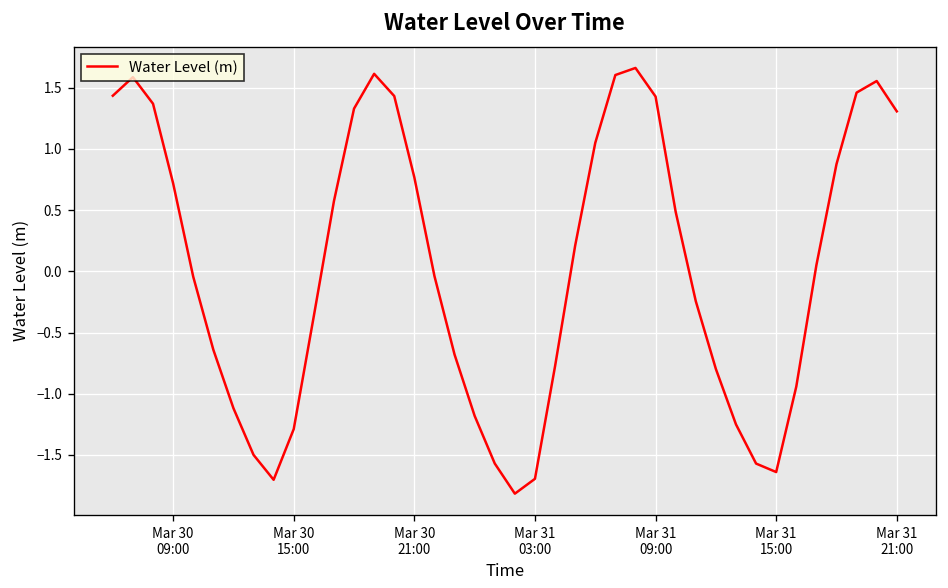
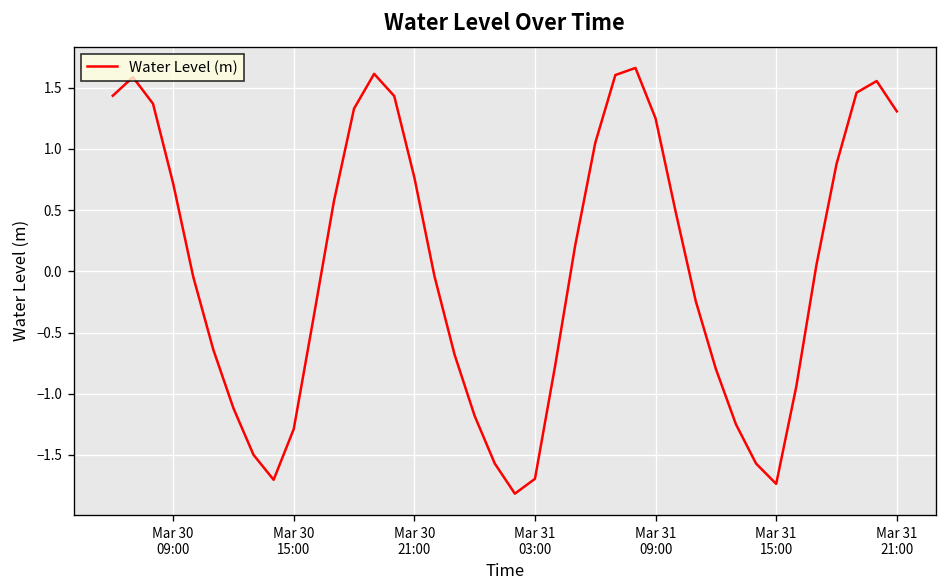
  {
    "Mar 30 09:00": 0.72,
    "Mar 30 15:00": -1.29,
    "Mar 30 21:00": 0.77,
    "Mar 31 03:00": -1.70,
-   "Mar 31 09:00": 1.43,
-   "Mar 31 15:00": -1.64,
+   "Mar 31 09:00": 1.25,
+   "Mar 31 15:00": -1.74,
    "Mar 31 21:00": 1.31
  }
